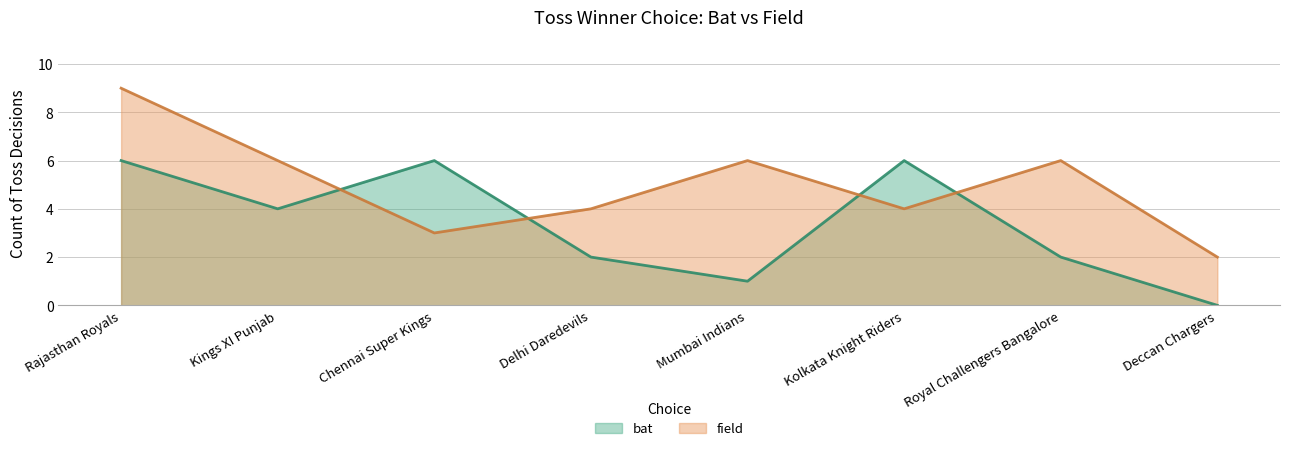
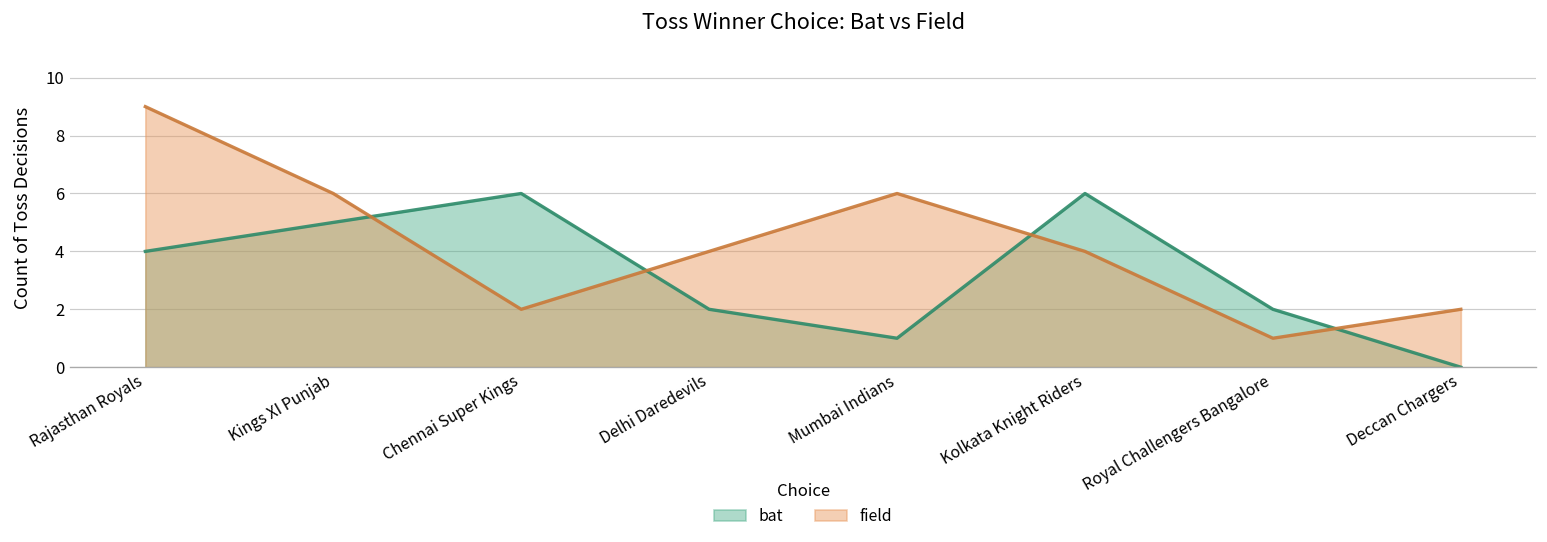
  {
    "bat": {
-     "Rajasthan Royals": 6,
-     "Kings XI Punjab": 4,
+     "Rajasthan Royals": 4,
+     "Kings XI Punjab": 5,
      "Chennai Super Kings": 6,
      "Delhi Daredevils": 2,
      "Mumbai Indians": 1,
      "Kolkata Knight Riders": 6,
      "Royal Challengers Bangalore": 2,
      "Deccan Chargers": 0
    },
    "field": {
      "Rajasthan Royals": 9,
      "Kings XI Punjab": 6,
-     "Chennai Super Kings": 3,
+     "Chennai Super Kings": 2,
      "Delhi Daredevils": 4,
      "Mumbai Indians": 6,
      "Kolkata Knight Riders": 4,
-     "Royal Challengers Bangalore": 6,
+     "Royal Challengers Bangalore": 1,
      "Deccan Chargers": 2
    }
  }
